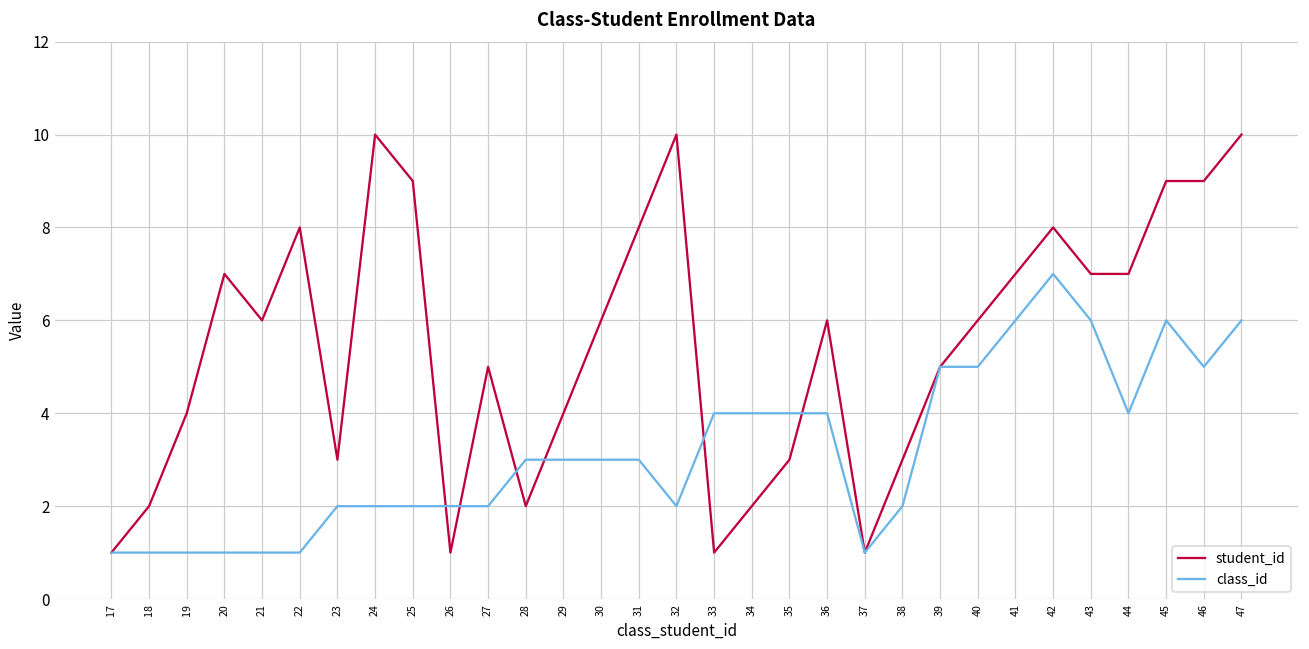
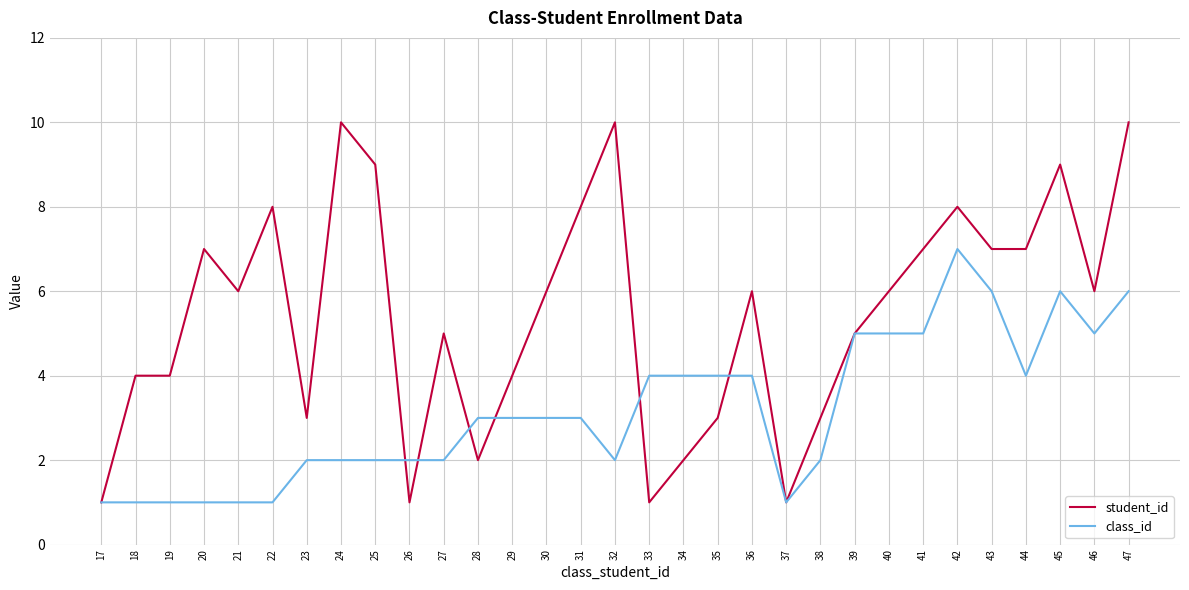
  {
    "student_id": {
-     "18": 2,
+     "18": 4,
      "19": 4,
      "20": 7,
      "21": 6,
      "22": 8,
      "23": 3,
      "24": 10,
      "25": 9,
      "26": 1,
      "27": 5,
      "28": 2,
      "29": 4,
      "30": 6,
      "31": 8,
      "32": 10,
      "33": 1,
      "34": 2,
      "35": 3,
      "36": 6,
      "38": 3,
      "40": 6,
      "41": 7,
      "42": 8,
      "43": 7,
      "44": 7,
      "45": 9,
-     "46": 9,
+     "46": 6,
      "47": 10
    },
    "class_id": {
      "18": 1,
      "19": 1,
      "20": 1,
      "21": 1,
      "22": 1,
      "23": 2,
      "24": 2,
      "25": 2,
      "26": 2,
      "27": 2,
      "28": 3,
      "29": 3,
      "30": 3,
      "31": 3,
      "32": 2,
      "33": 4,
      "34": 4,
      "35": 4,
      "36": 4,
      "38": 2,
      "40": 5,
-     "41": 6,
+     "41": 5,
      "42": 7,
      "43": 6,
      "44": 4,
      "45": 6,
      "46": 5,
      "47": 6
    }
  }
